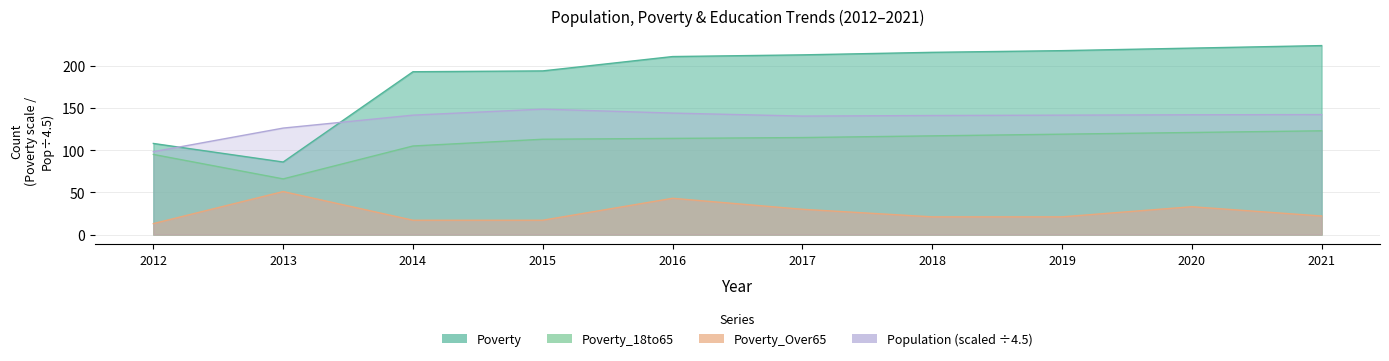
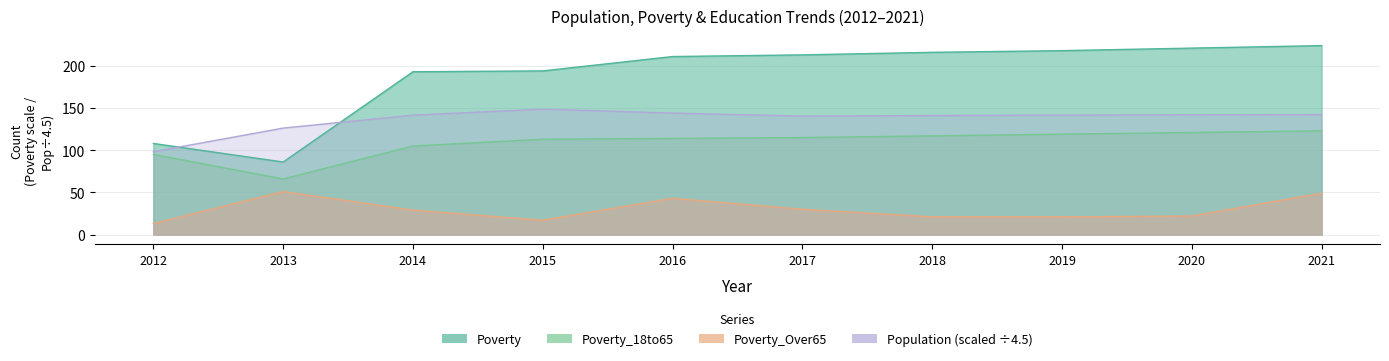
  {
    "Poverty_Over65": {
      "2012": 10,
      "2013": 50,
-     "2014": 20,
+     "2014": 30,
      "2015": 20,
      "2016": 40,
      "2017": 30,
      "2018": 20,
      "2019": 20,
-     "2020": 30,
-     "2021": 20
+     "2020": 20,
+     "2021": 50
    }
  }
